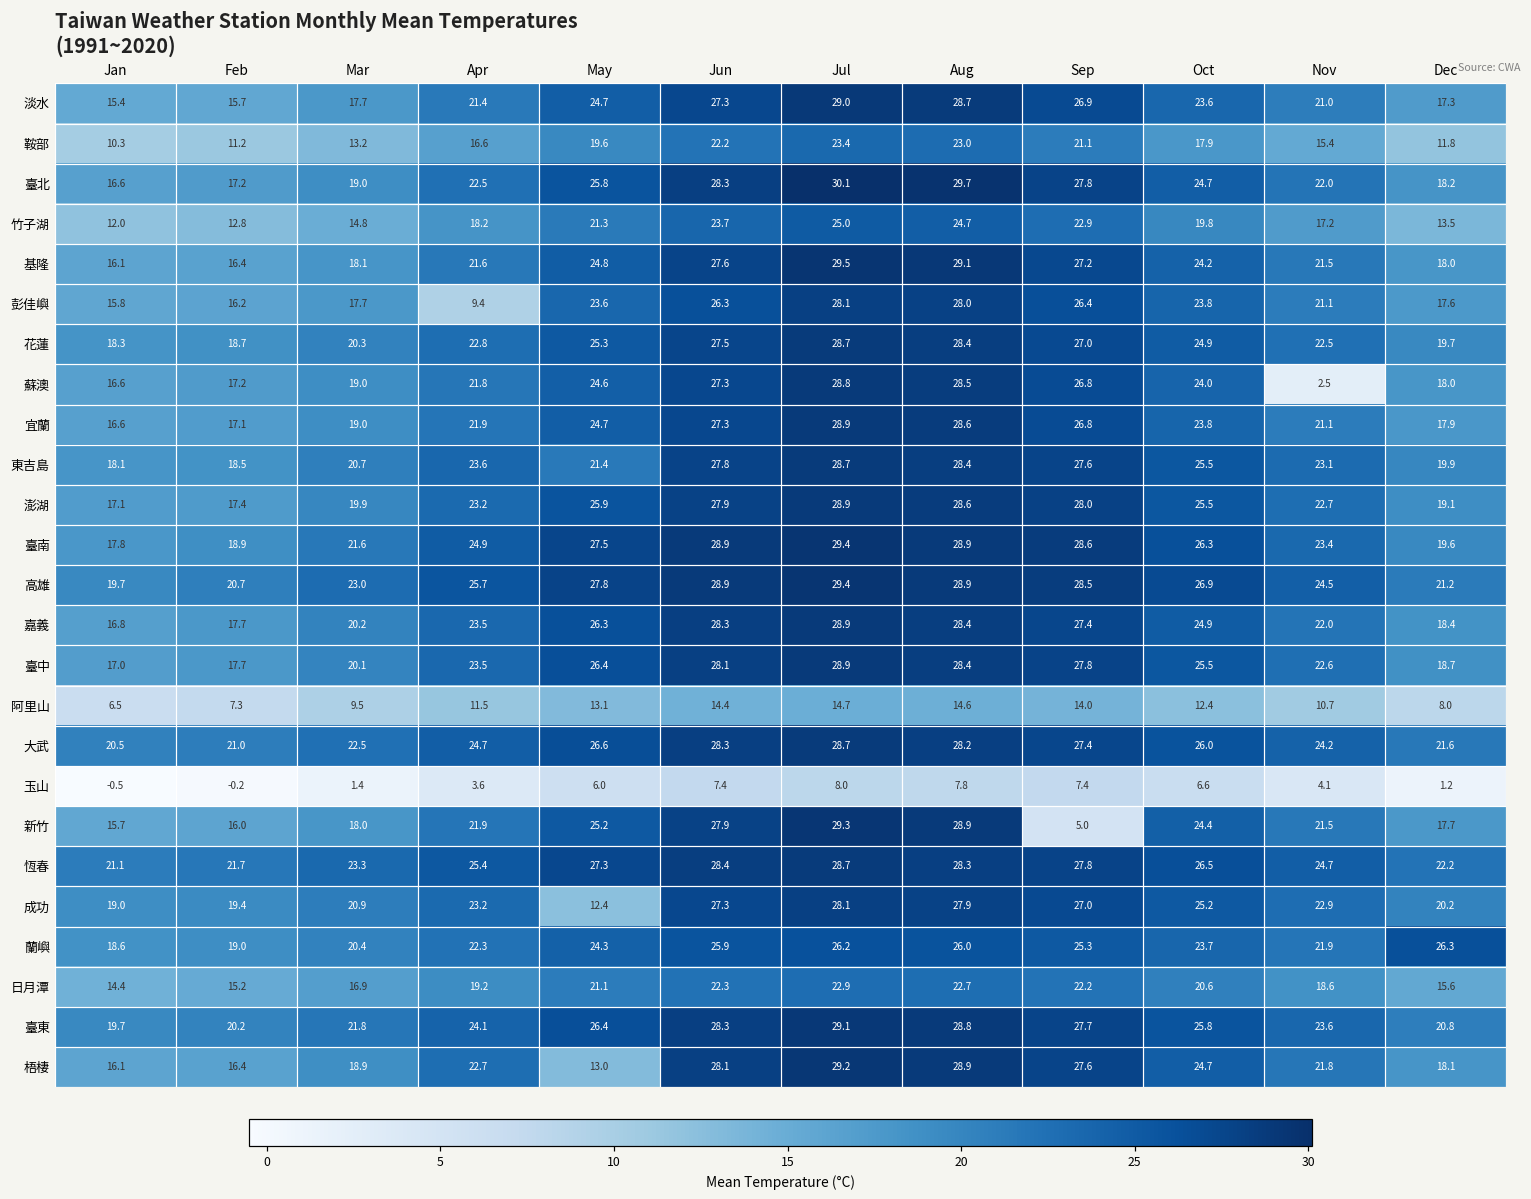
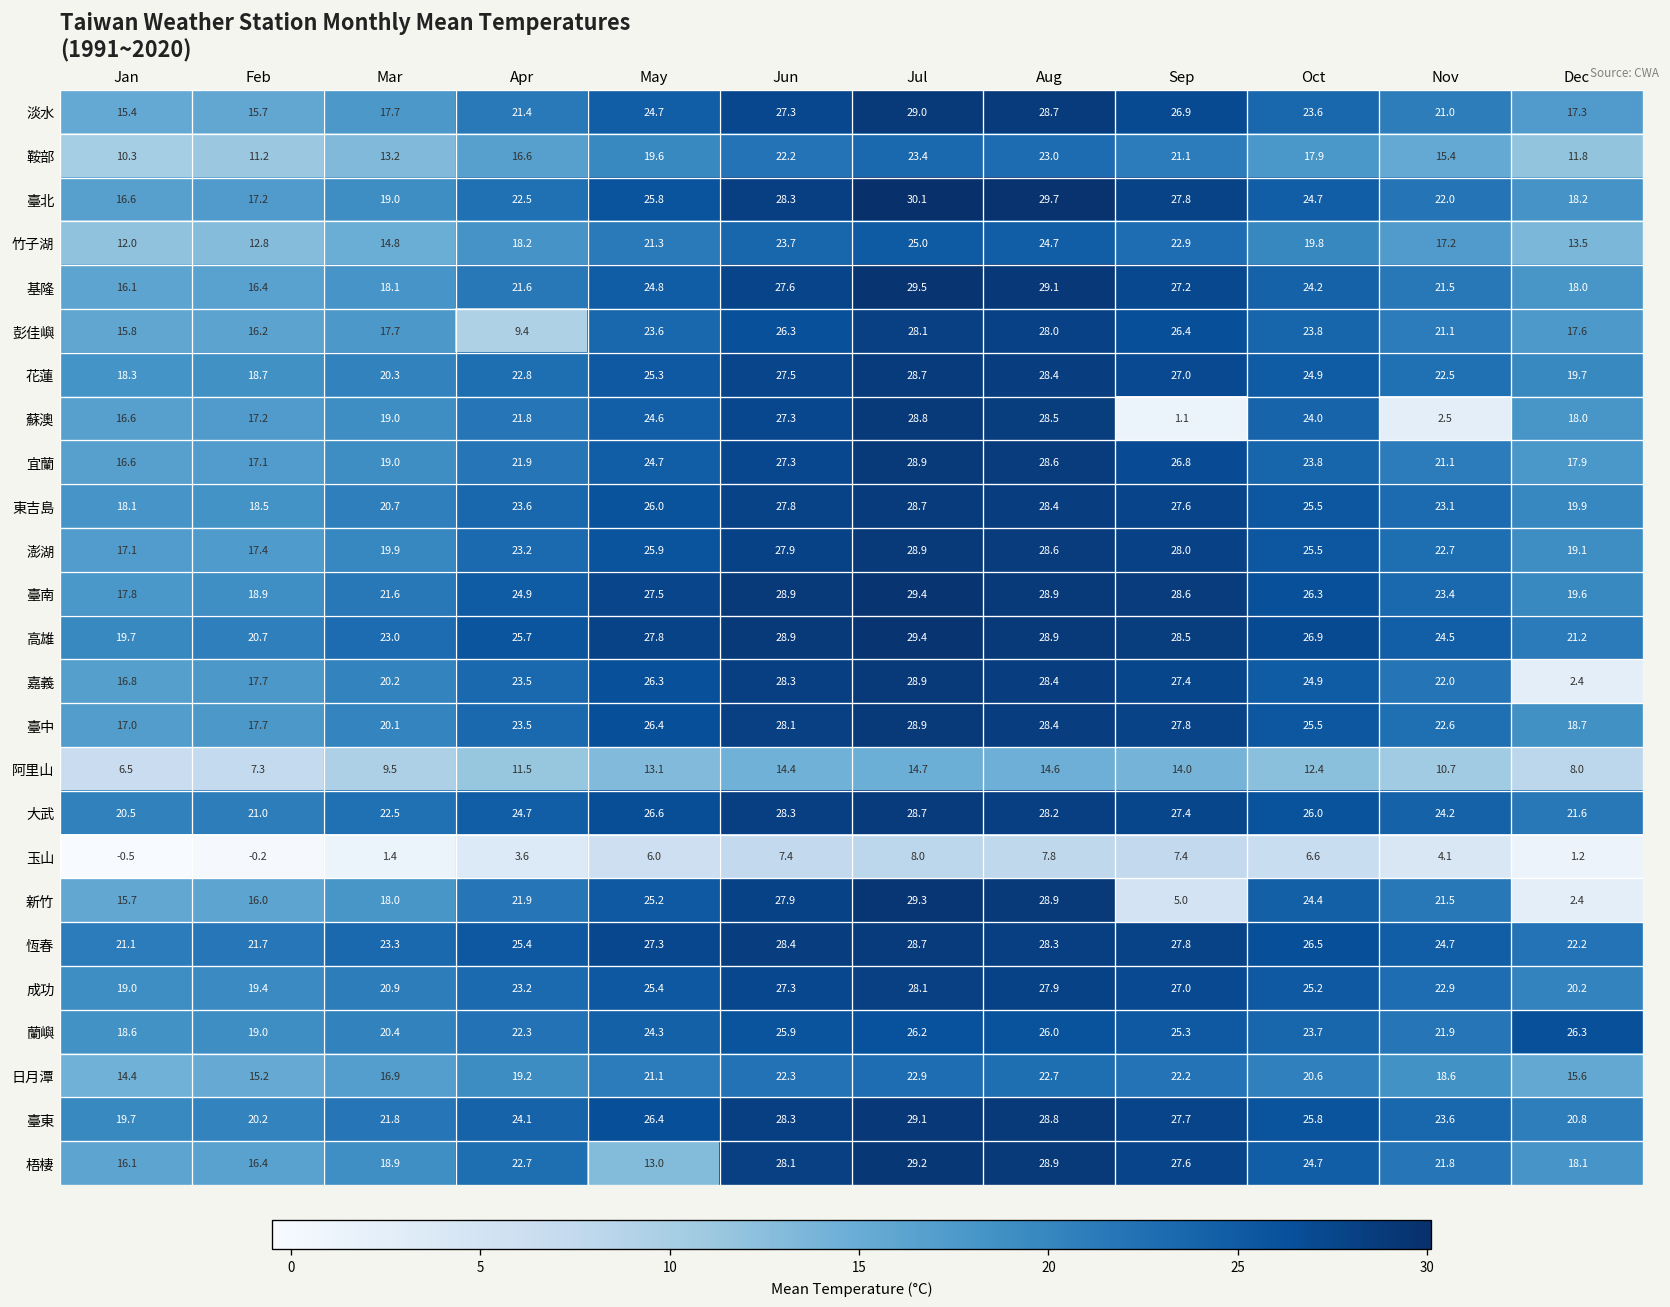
  {
    "蘇澳": {
      "Jan": 16.6,
      "Feb": 17.2,
      "Mar": 19.0,
      "Apr": 21.8,
      "May": 24.6,
      "Jun": 27.3,
      "Jul": 28.8,
      "Aug": 28.5,
-     "Sep": 26.8,
+     "Sep": 1.1,
      "Oct": 24.0,
      "Nov": 2.5,
      "Dec": 18.0
    },
    "東吉島": {
      "Jan": 18.1,
      "Feb": 18.5,
      "Mar": 20.7,
      "Apr": 23.6,
-     "May": 21.4,
+     "May": 26.0,
      "Jun": 27.8,
      "Jul": 28.7,
      "Aug": 28.4,
      "Sep": 27.6,
      "Oct": 25.5,
      "Nov": 23.1,
      "Dec": 19.9
    },
    "嘉義": {
      "Jan": 16.8,
      "Feb": 17.7,
      "Mar": 20.2,
      "Apr": 23.5,
      "May": 26.3,
      "Jun": 28.3,
      "Jul": 28.9,
      "Aug": 28.4,
      "Sep": 27.4,
      "Oct": 24.9,
      "Nov": 22.0,
-     "Dec": 18.4
+     "Dec": 2.4
    },
    "新竹": {
      "Jan": 15.7,
      "Feb": 16.0,
      "Mar": 18.0,
      "Apr": 21.9,
      "May": 25.2,
      "Jun": 27.9,
      "Jul": 29.3,
      "Aug": 28.9,
      "Sep": 5.0,
      "Oct": 24.4,
      "Nov": 21.5,
-     "Dec": 17.7
+     "Dec": 2.4
    },
    "成功": {
      "Jan": 19.0,
      "Feb": 19.4,
      "Mar": 20.9,
      "Apr": 23.2,
-     "May": 12.4,
+     "May": 25.4,
      "Jun": 27.3,
      "Jul": 28.1,
      "Aug": 27.9,
      "Sep": 27.0,
      "Oct": 25.2,
      "Nov": 22.9,
      "Dec": 20.2
    }
  }
